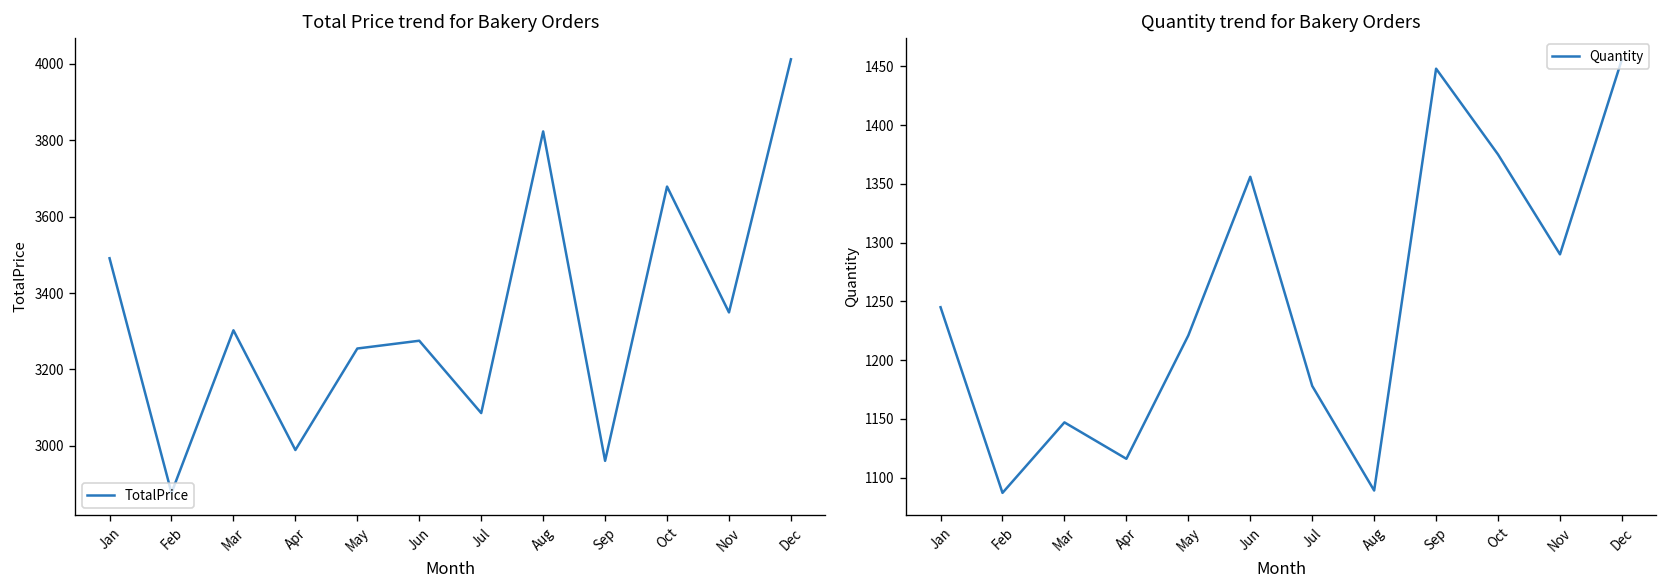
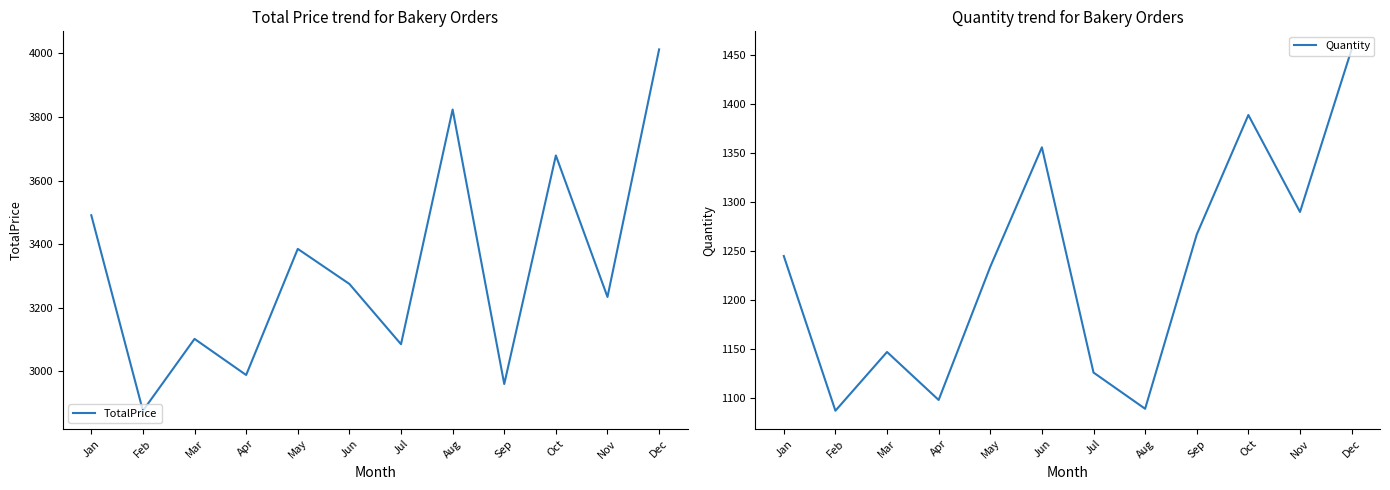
  {
    "Total Price trend for Bakery Orders": {
      "Jan": 3490,
-     "Mar": 3300,
+     "Mar": 3100,
      "Apr": 2990,
-     "May": 3250,
+     "May": 3390,
      "Jun": 3280,
      "Jul": 3090,
      "Aug": 3820,
      "Sep": 2960,
      "Oct": 3680,
-     "Nov": 3350,
+     "Nov": 3230,
      "Dec": 4010
    },
    "Quantity trend for Bakery Orders": {
      "Jan": 1250,
      "Feb": 1090,
      "Mar": 1150,
-     "Apr": 1120,
-     "May": 1220,
+     "Apr": 1100,
+     "May": 1230,
      "Jun": 1360,
-     "Jul": 1180,
+     "Jul": 1130,
      "Aug": 1090,
-     "Sep": 1450,
-     "Oct": 1380,
+     "Sep": 1270,
+     "Oct": 1390,
      "Nov": 1290
    }
  }
